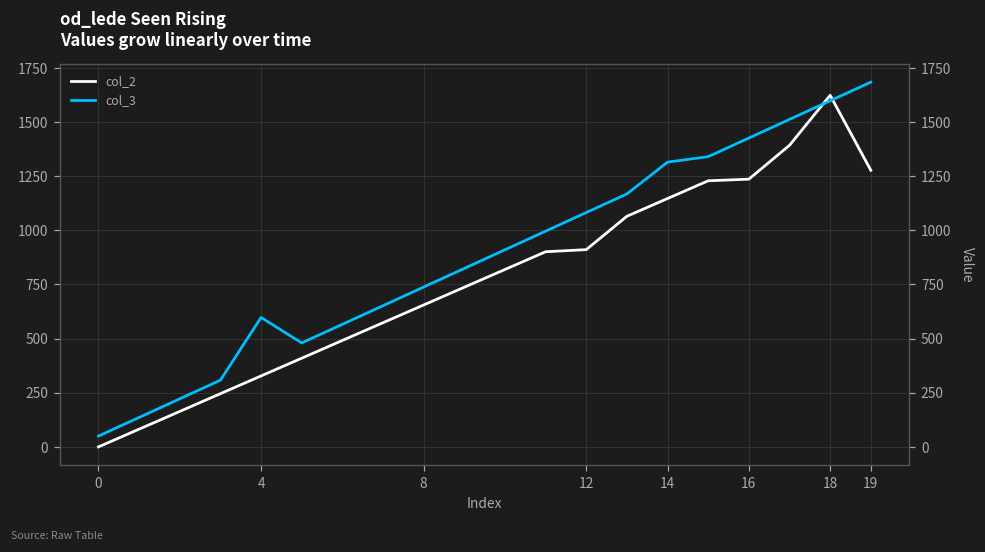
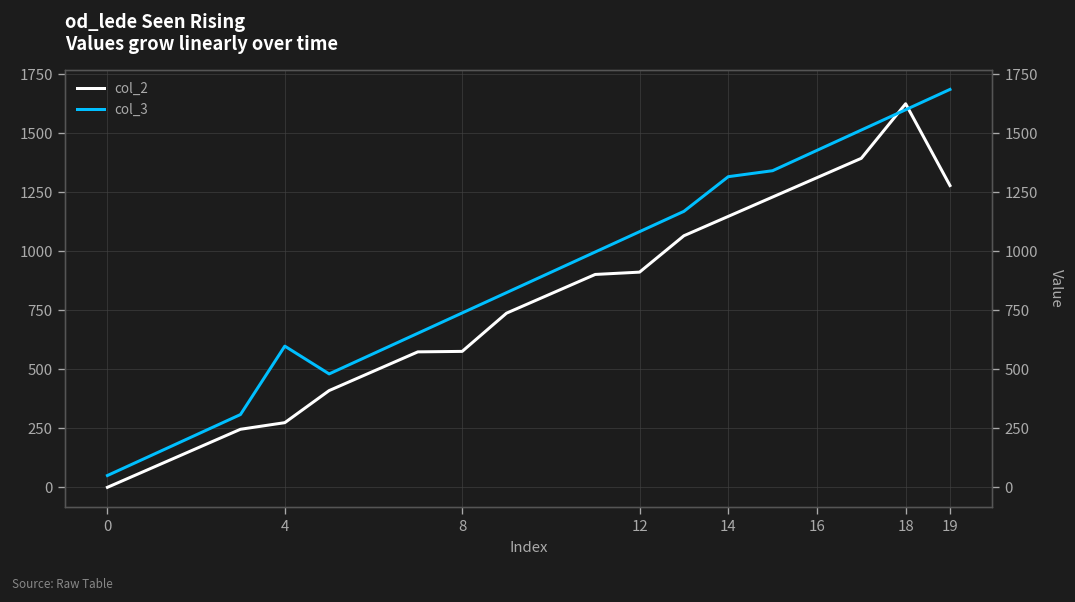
  {
    "col_2": {
      "0": 0,
-     "4": 330,
-     "8": 660,
+     "4": 270,
+     "8": 580,
      "12": 910,
      "14": 1150,
-     "16": 1240,
+     "16": 1310,
      "18": 1620,
      "19": 1280
    },
    "col_3": {
      "0": 50,
      "4": 600,
      "8": 740,
      "12": 1080,
      "14": 1310,
      "16": 1430,
      "18": 1600,
      "19": 1680
    }
  }
